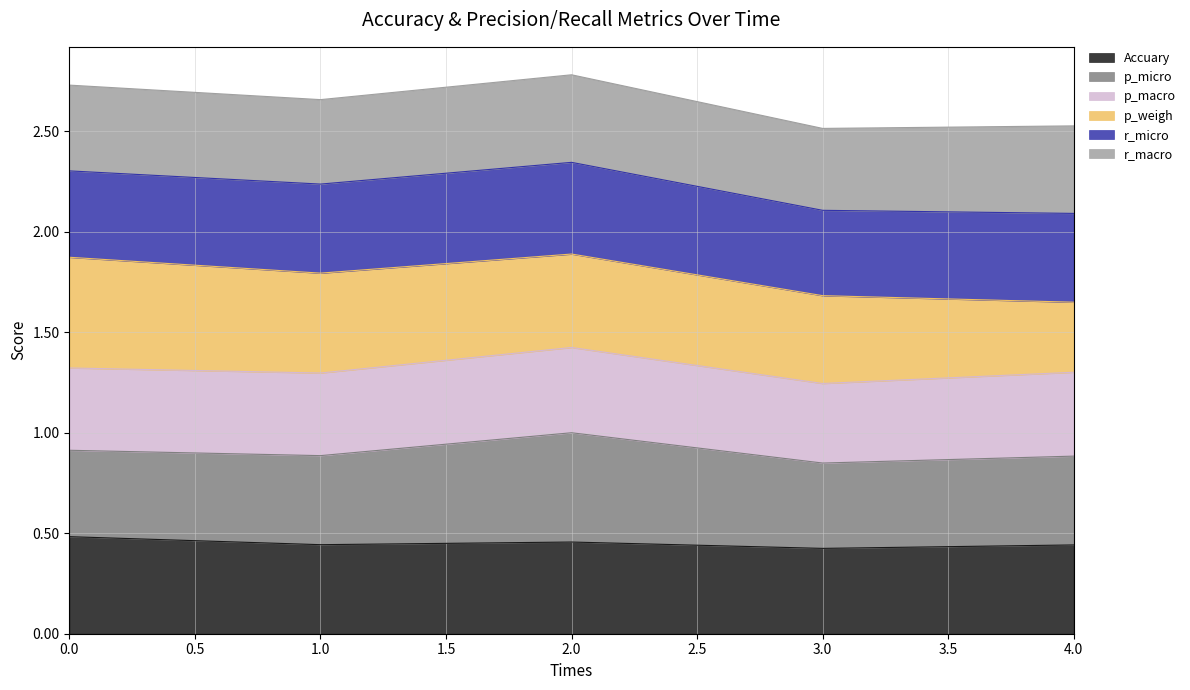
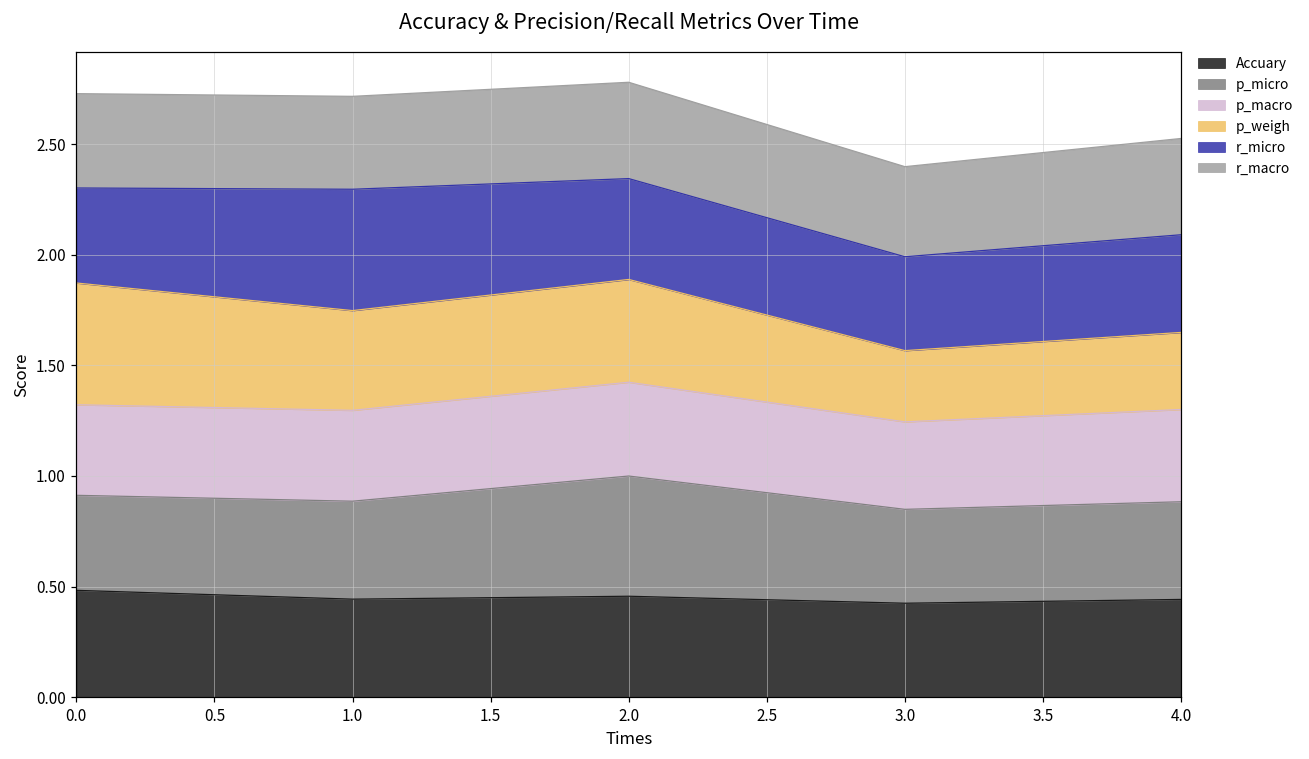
  {
    "Accuary": {
      "0.0": 0.48,
      "1.0": 0.44,
      "2.0": 0.46,
      "3.0": 0.42,
      "4.0": 0.44
    },
    "p_macro": {
      "0.0": 0.41,
      "1.0": 0.41,
      "2.0": 0.42,
      "3.0": 0.40,
      "4.0": 0.42
    },
    "p_weigh": {
      "0.0": 0.55,
-     "1.0": 0.50,
+     "1.0": 0.45,
      "2.0": 0.46,
-     "3.0": 0.44,
+     "3.0": 0.32,
      "4.0": 0.35
    },
    "r_micro": {
      "0.0": 0.43,
-     "1.0": 0.44,
+     "1.0": 0.55,
      "2.0": 0.46,
      "3.0": 0.42,
      "4.0": 0.44
    }
  }
